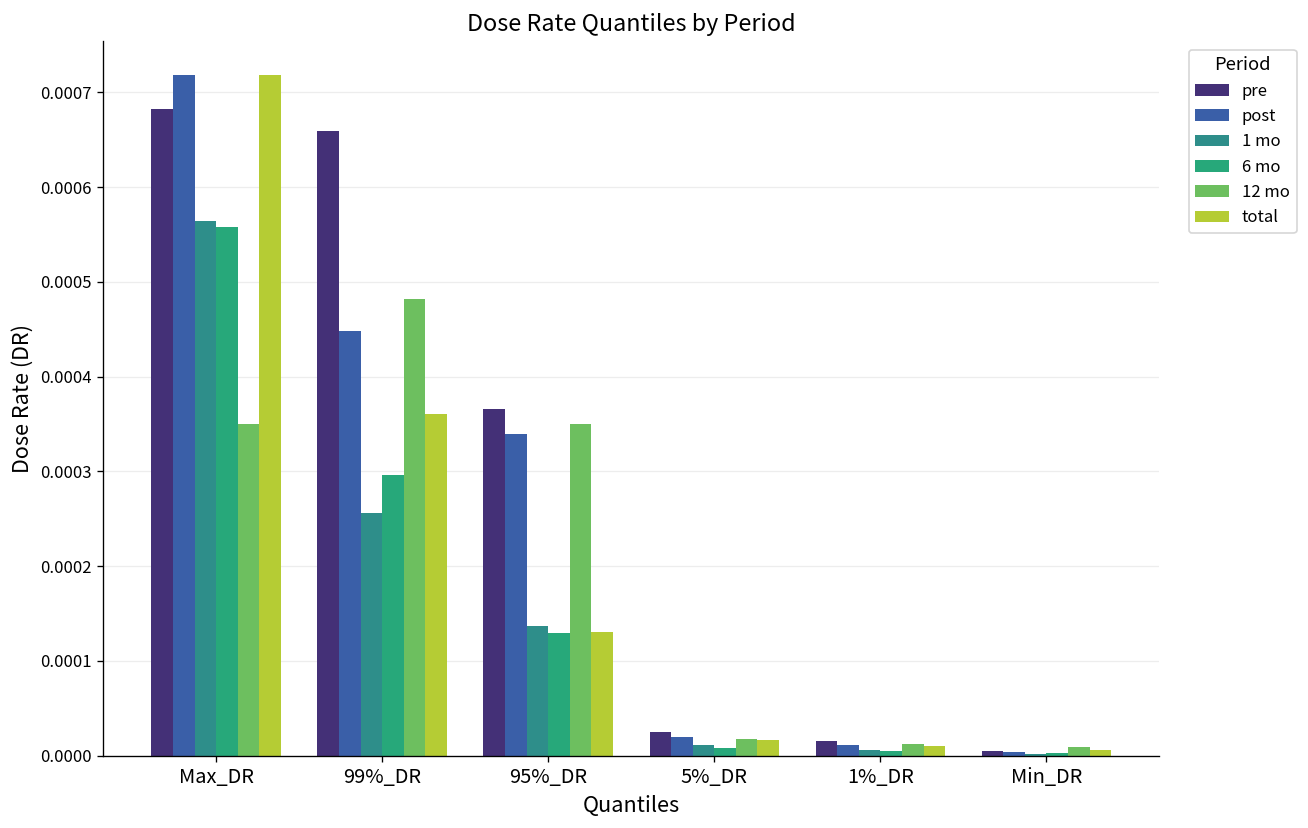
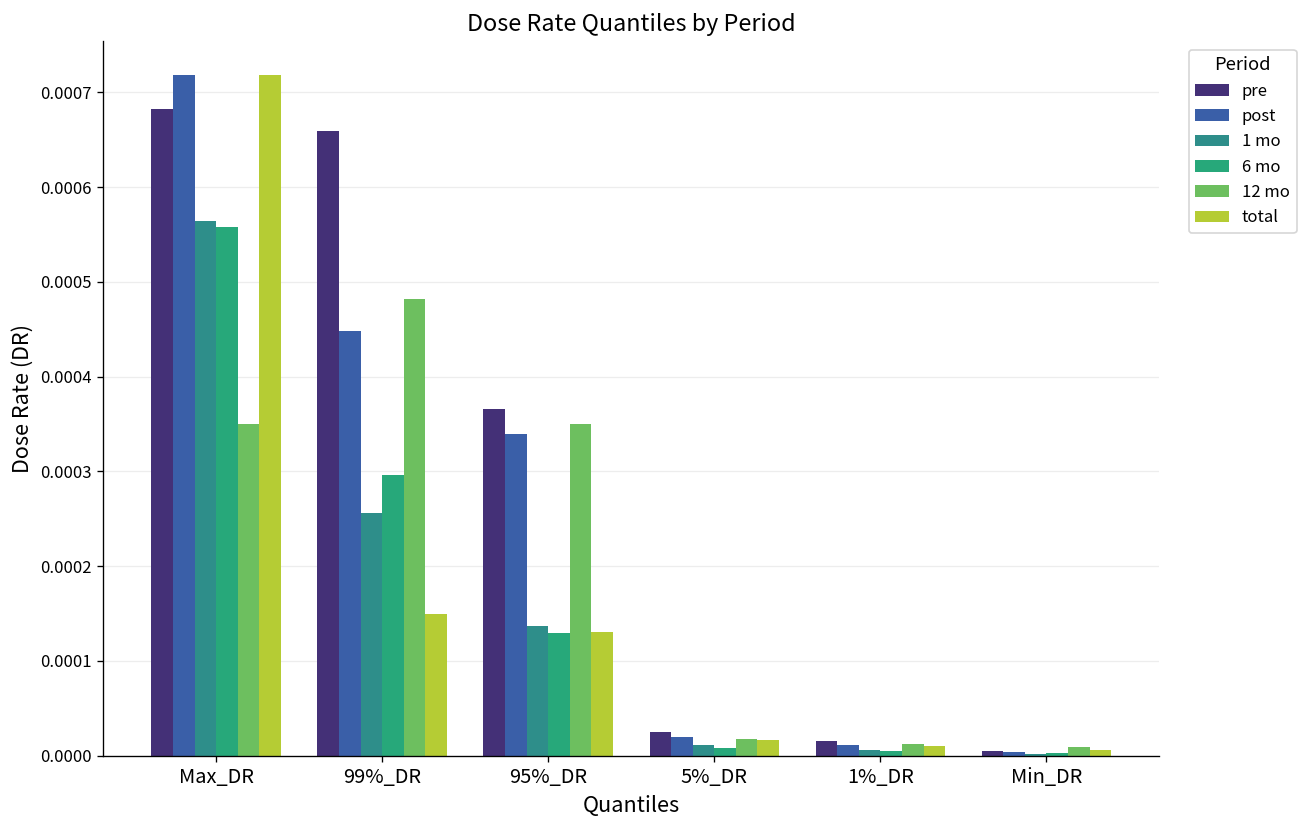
  {
    "pre": {
      "Max_DR": 0.00068,
      "99%_DR": 0.00066,
      "95%_DR": 0.00037,
      "5%_DR": 0.00002,
      "1%_DR": 0.00002,
      "Min_DR": 0.00001
    },
    "12 mo": {
      "Max_DR": 0.00035,
      "99%_DR": 0.00048,
      "95%_DR": 0.00035,
      "5%_DR": 0.00002,
      "1%_DR": 0.00001,
      "Min_DR": 0.00001
    },
    "total": {
      "Max_DR": 0.00072,
-     "99%_DR": 0.00036,
+     "99%_DR": 0.00015,
      "95%_DR": 0.00013,
      "5%_DR": 0.00002,
      "1%_DR": 0.00001,
      "Min_DR": 0.00001
    }
  }
